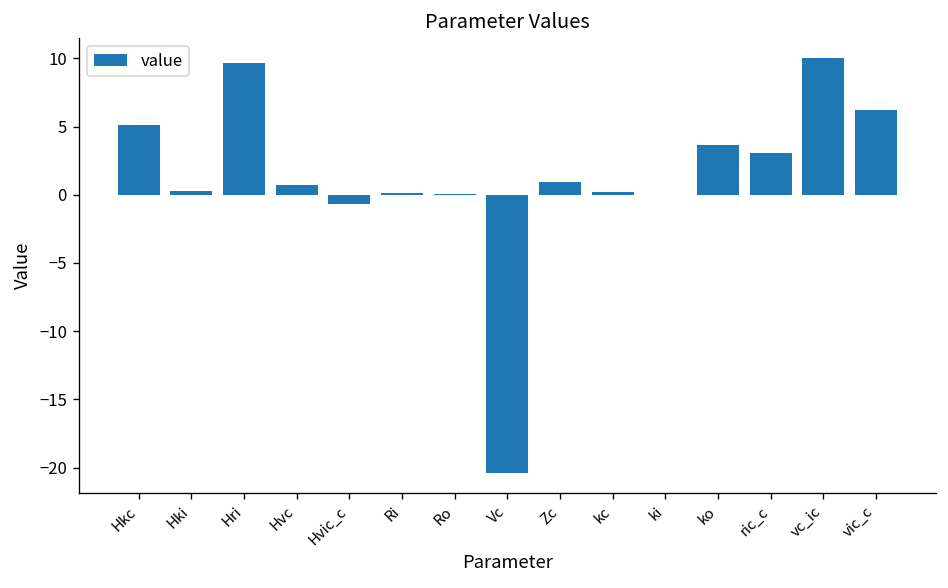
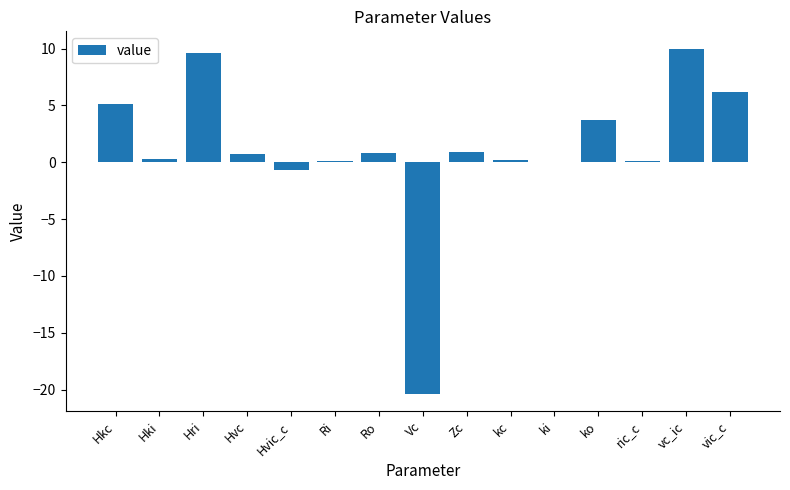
  {
    "Hkc": 5.1,
    "Hki": 0.3,
    "Hri": 9.7,
    "Hvc": 0.7,
    "Hvic_c": -0.7,
-   "Ro": 0.1,
+   "Ro": 0.9,
    "Vc": -20.4,
    "Zc": 0.9,
    "kc": 0.2,
    "ko": 3.7,
-   "ric_c": 3.0,
+   "ric_c": 0.1,
    "vc_ic": 10.0,
    "vic_c": 6.2
  }
